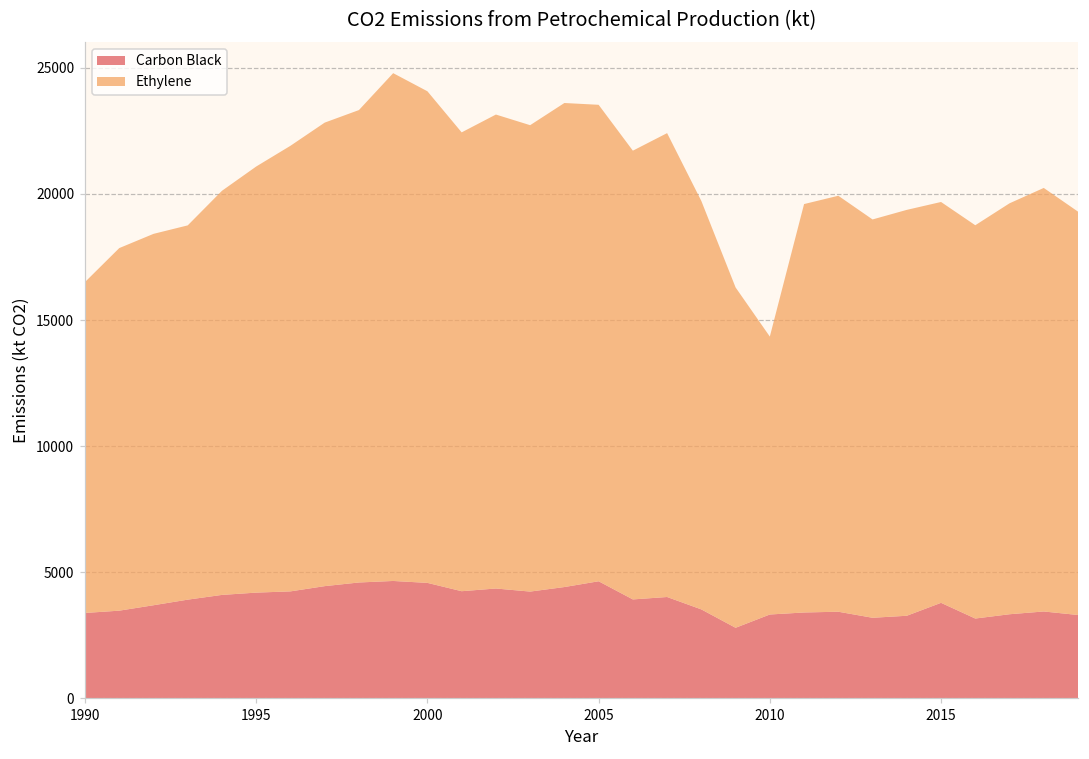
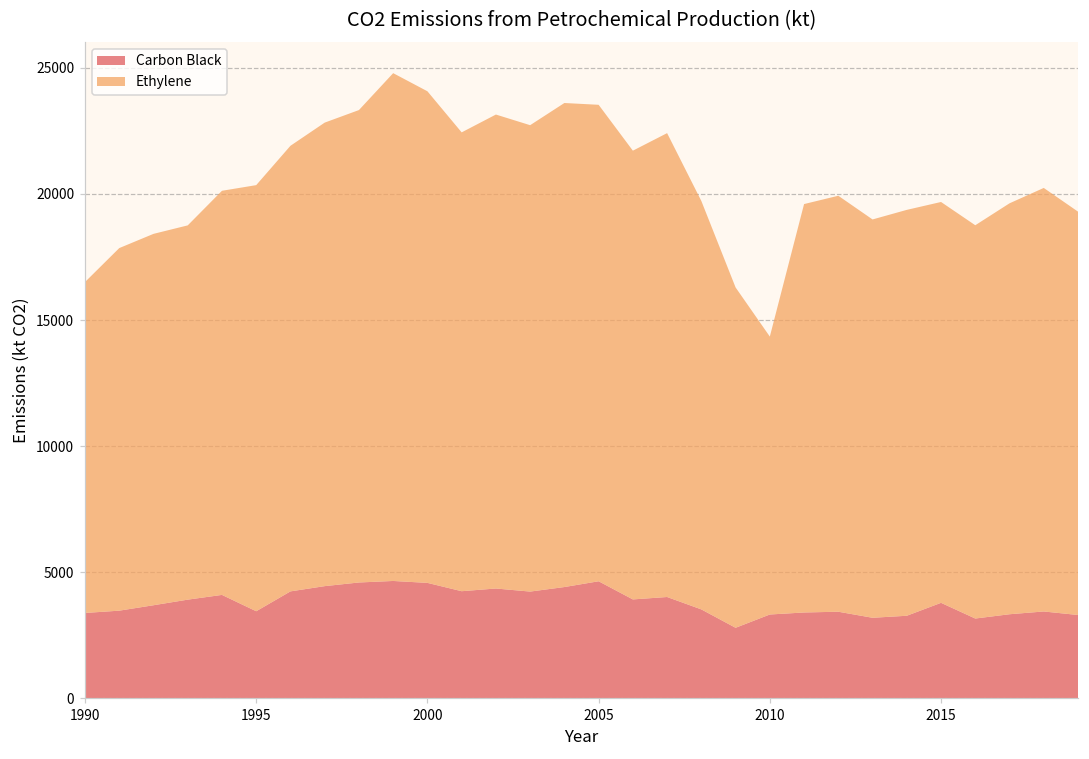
  {
    "Carbon Black": {
      "1990": 3400,
-     "1995": 4200,
+     "1995": 3400,
      "2000": 4600,
      "2005": 4600,
      "2010": 3300,
      "2015": 3800
    },
    "Ethylene": {
      "1990": 13100,
      "1995": 16900,
      "2000": 19500,
      "2005": 18900,
      "2010": 11000,
      "2015": 15900
    }
  }
